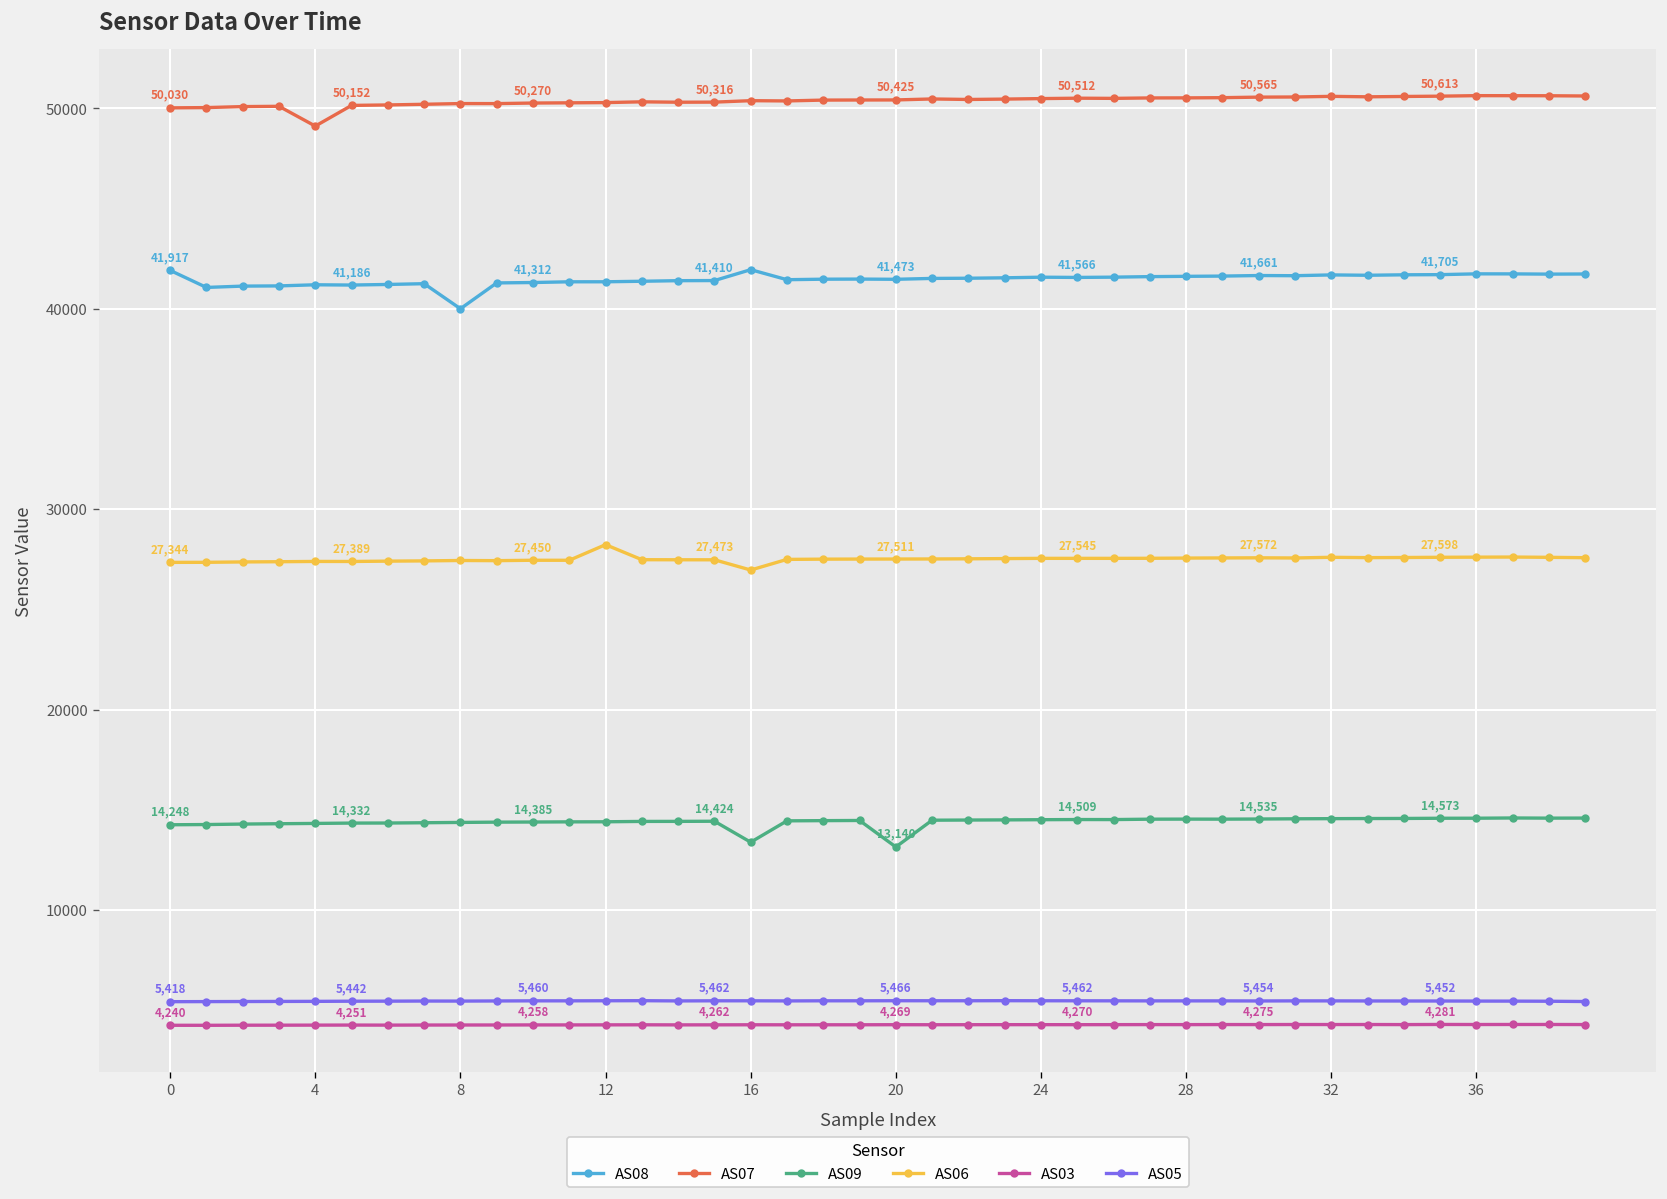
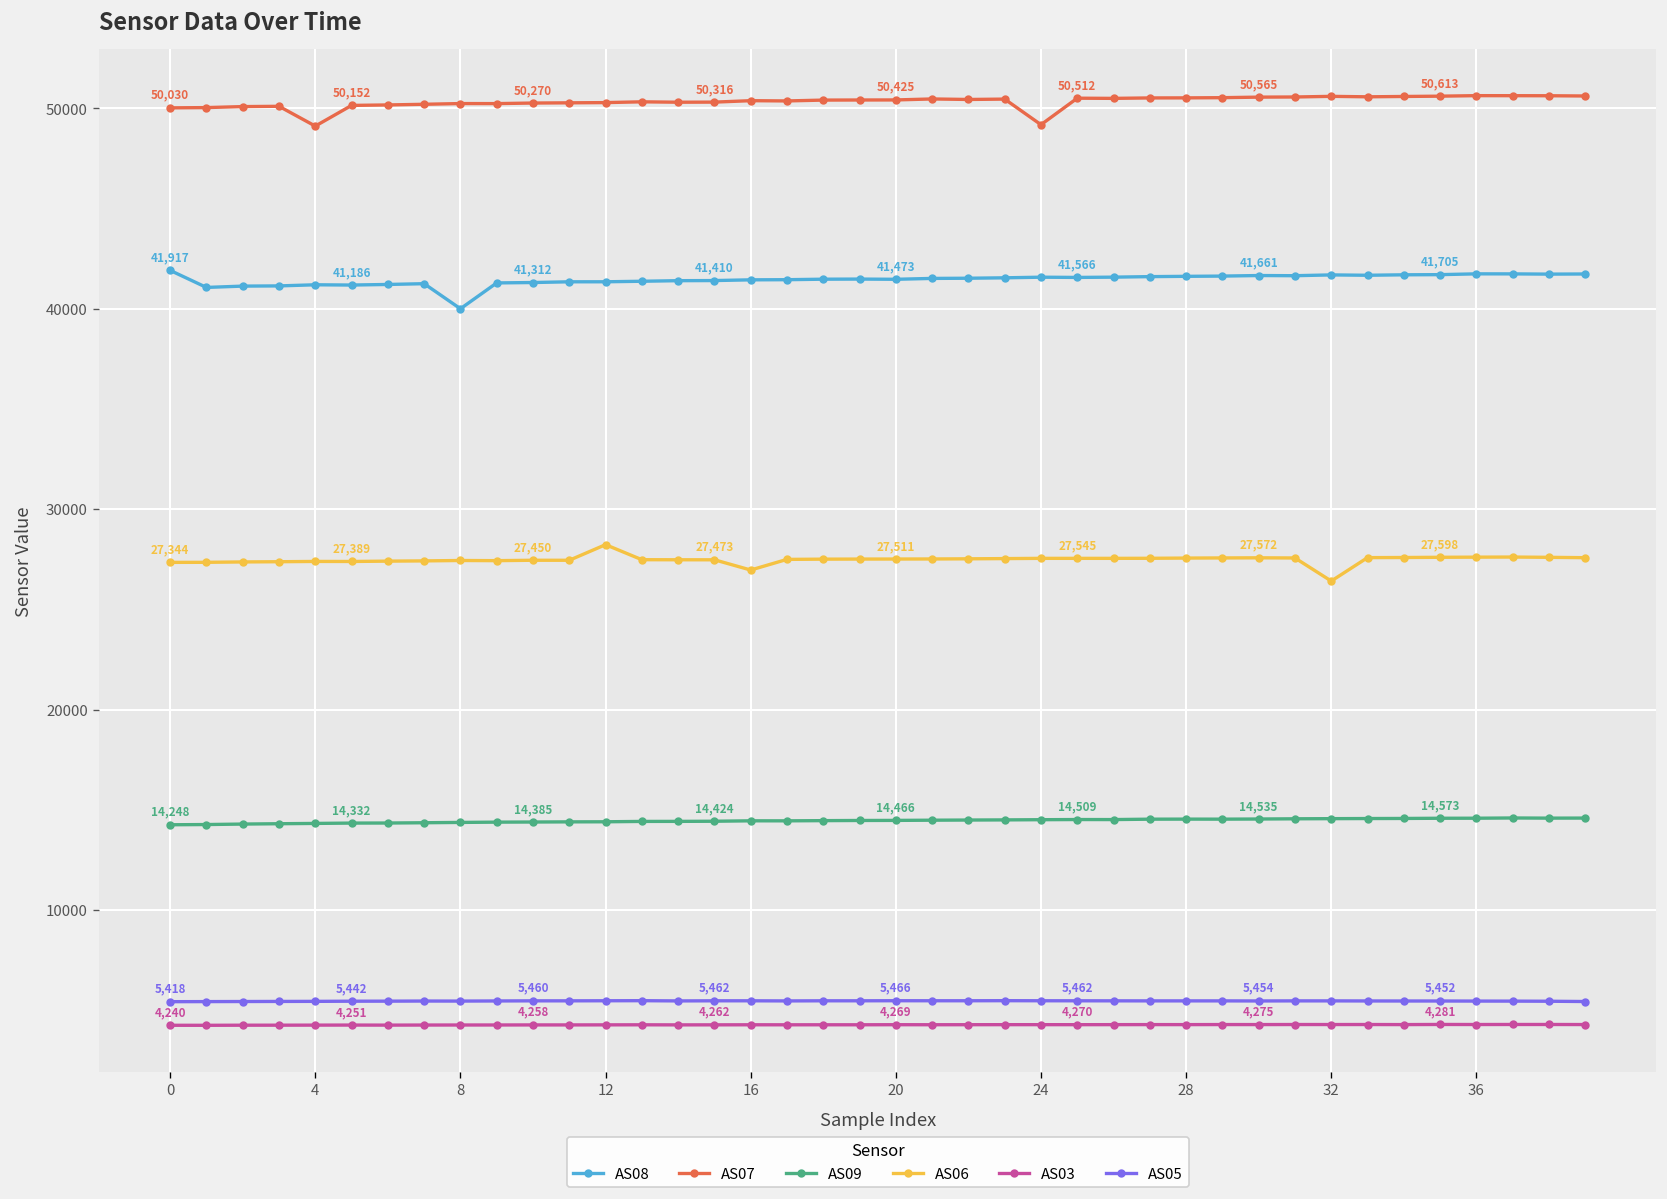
  {
    "AS08": {
      "4": "41200",
      "8": "40000",
      "12": "41300",
-     "16": "42000",
+     "16": "41400",
      "24": "41600",
      "28": "41600",
      "32": "41700",
      "36": "41700"
    },
    "AS07": {
      "4": "49100",
      "8": "50200",
      "12": "50300",
      "16": "50400",
-     "24": "50500",
+     "24": "49200",
      "28": "50500",
      "32": "50600",
      "36": "50600"
    },
    "AS09": {
      "0": "14,248",
-     "16": "13400",
-     "20": "13,140"
+     "16": "14400",
+     "20": "14,466"
    },
    "AS06": {
      "4": "27400",
      "8": "27400",
      "12": "28200",
      "16": "27000",
      "28": "27600",
-     "32": "27600",
+     "32": "26400",
      "36": "27600"
    },
    "AS03": {
      "0": "4,240",
      "20": "4,269"
    },
    "AS05": {
      "0": "5,418",
      "20": "5,466"
    }
  }
